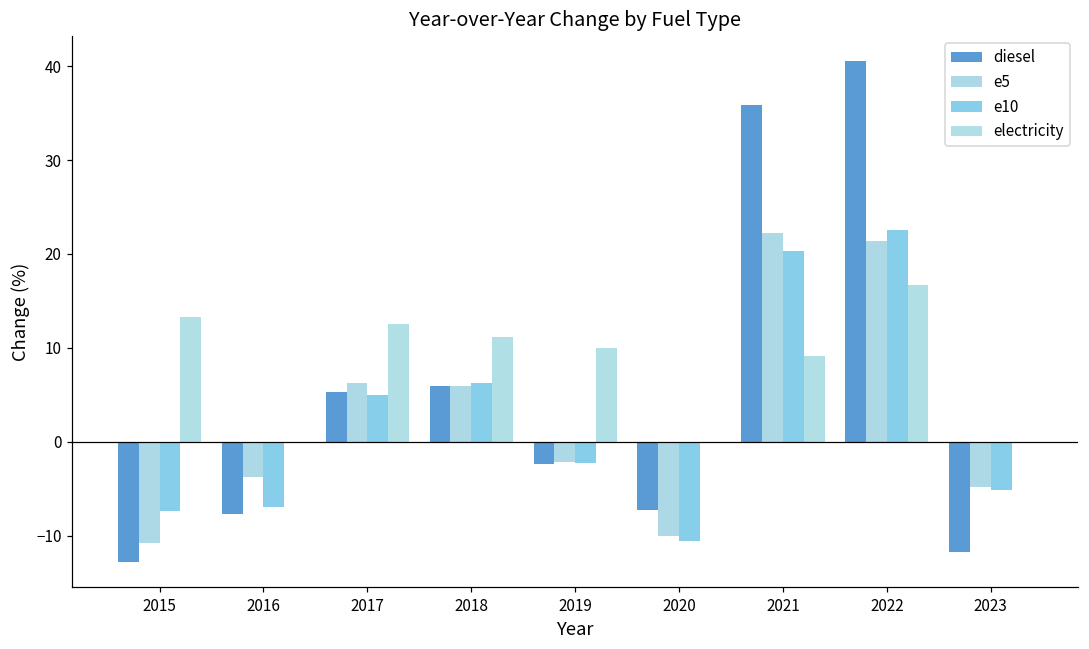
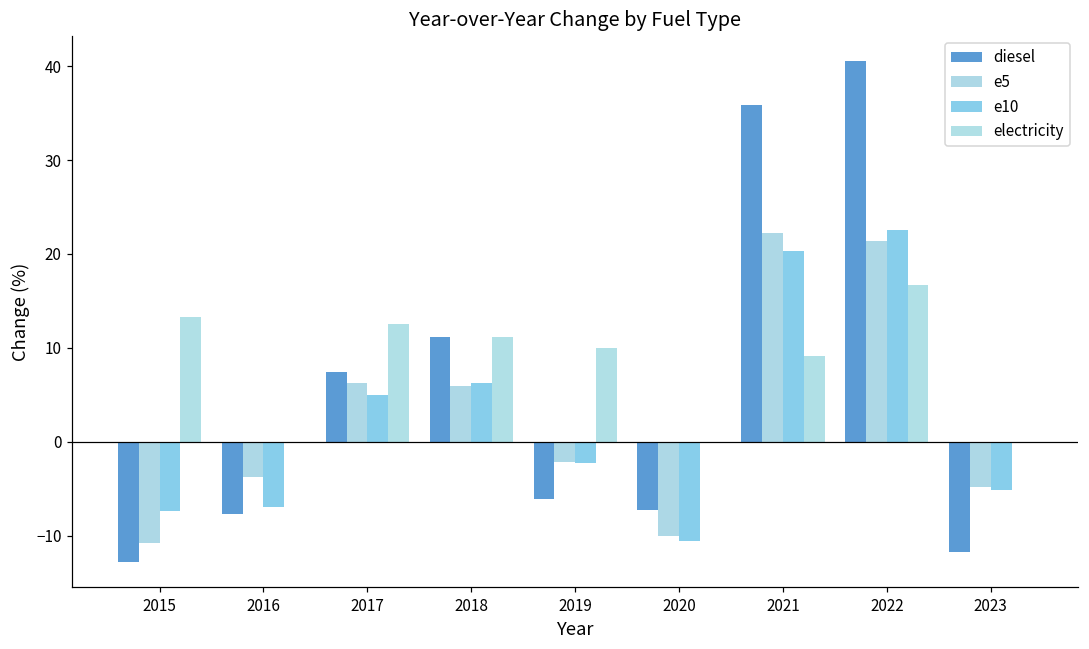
  {
    "diesel": {
      "2015": -13,
      "2016": -8,
-     "2017": 5,
-     "2018": 6,
-     "2019": -2,
+     "2017": 7,
+     "2018": 11,
+     "2019": -6,
      "2020": -7,
      "2021": 36,
      "2022": 41,
      "2023": -12
    }
  }
